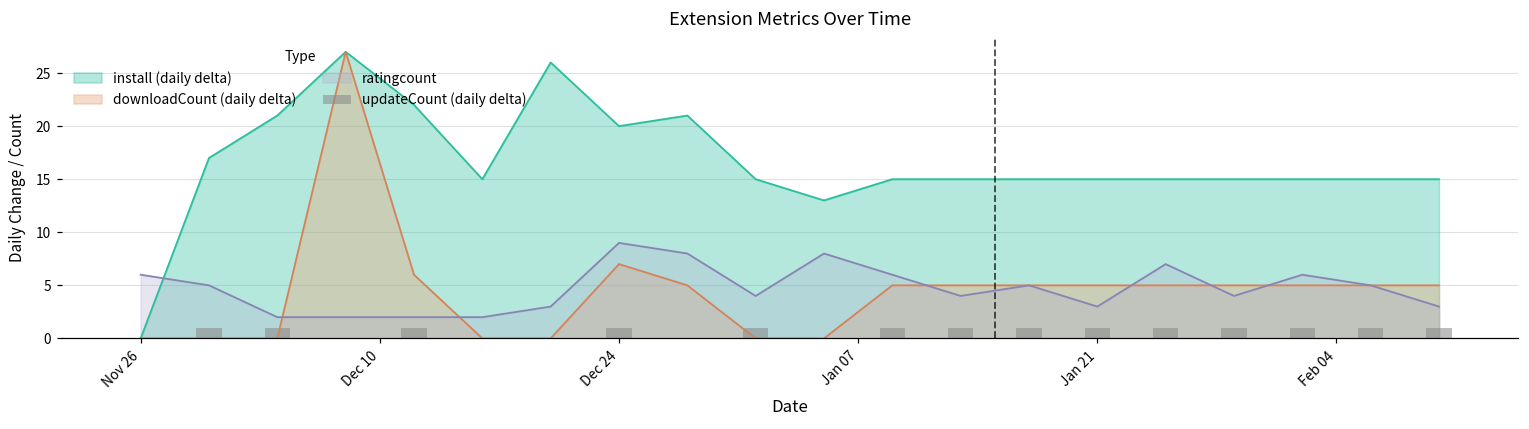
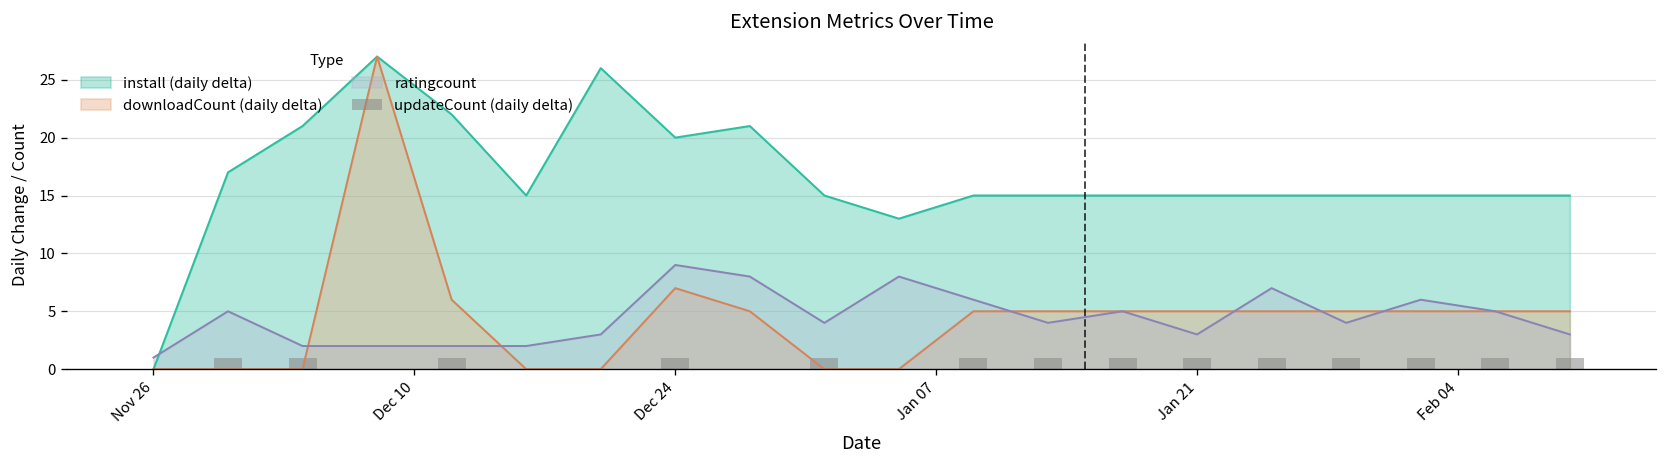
  {
    "updateCount (daily delta)": {
      "Nov 26": 0,
      "Dec 24": 1,
      "Jan 21": 1
    },
    "install (daily delta)": {
      "Dec 24": 20,
      "Jan 21": 15
    },
    "downloadCount (daily delta)": {
      "Dec 24": 7,
      "Jan 21": 5
    },
    "ratingcount": {
-     "Nov 26": 6,
+     "Nov 26": 1,
      "Dec 24": 9,
      "Jan 21": 3
    }
  }
